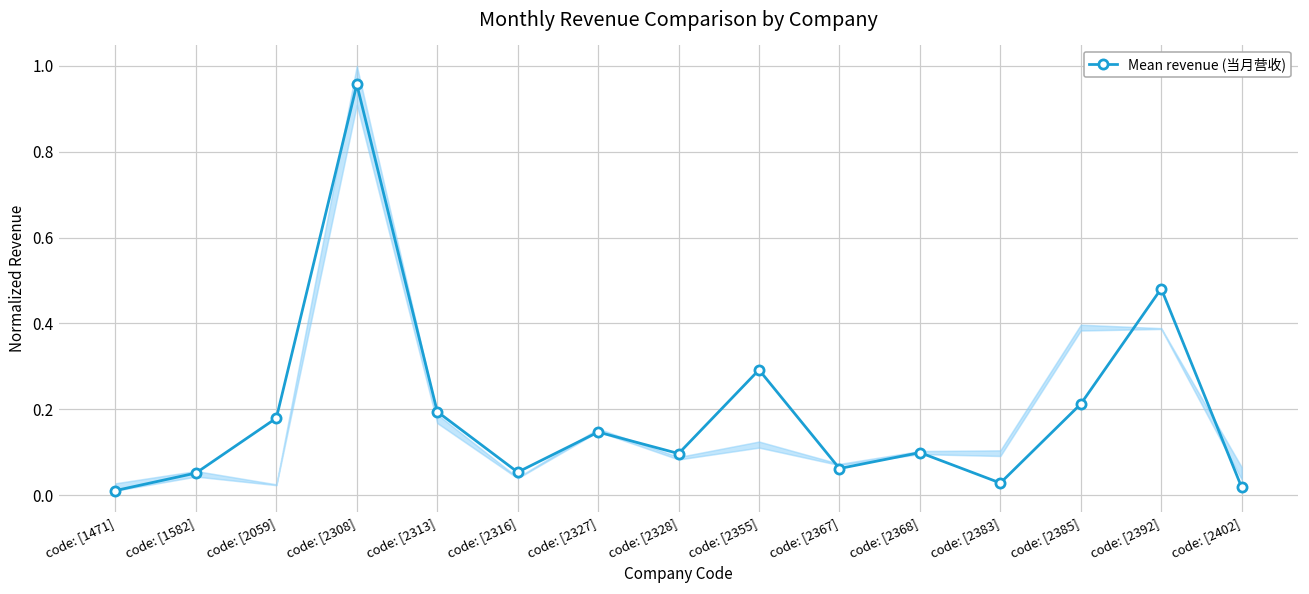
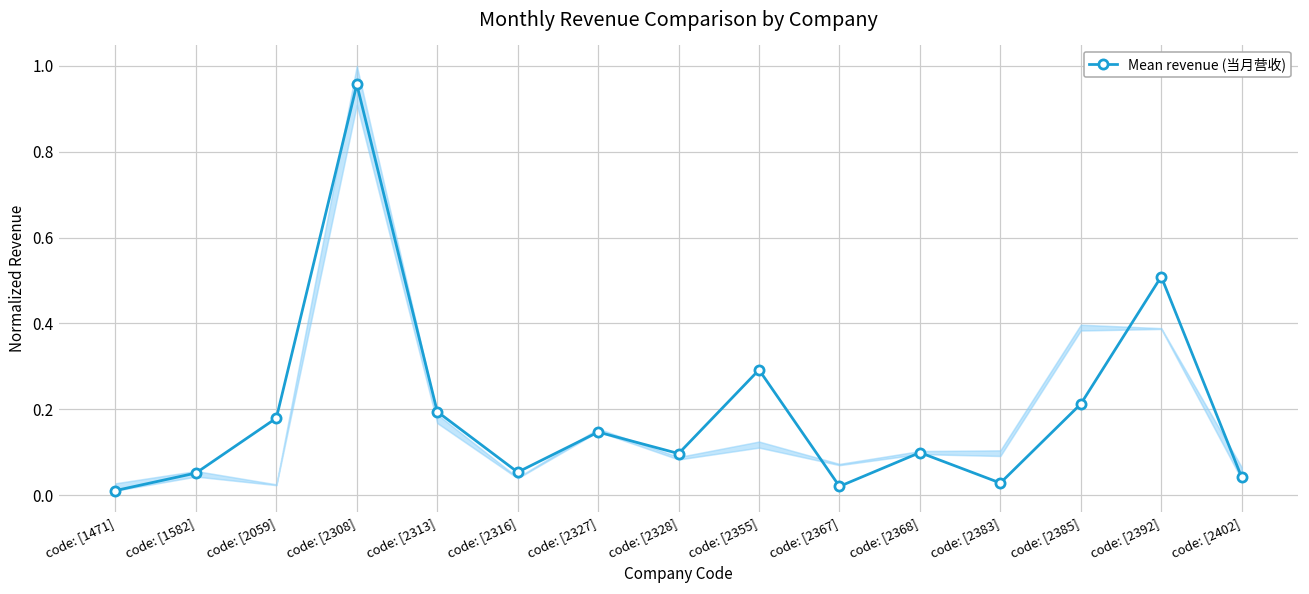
  {
    "Mean revenue (当月营收)": {
      "code: [1471]": 0.01,
      "code: [2059]": 0.18,
      "code: [2308]": 0.96,
      "code: [2313]": 0.19,
      "code: [2316]": 0.05,
      "code: [2327]": 0.15,
      "code: [2328]": 0.10,
      "code: [2355]": 0.29,
-     "code: [2367]": 0.06,
+     "code: [2367]": 0.02,
      "code: [2383]": 0.03,
      "code: [2385]": 0.21,
-     "code: [2392]": 0.48,
-     "code: [2402]": 0.02
+     "code: [2392]": 0.51,
+     "code: [2402]": 0.04
    }
  }
